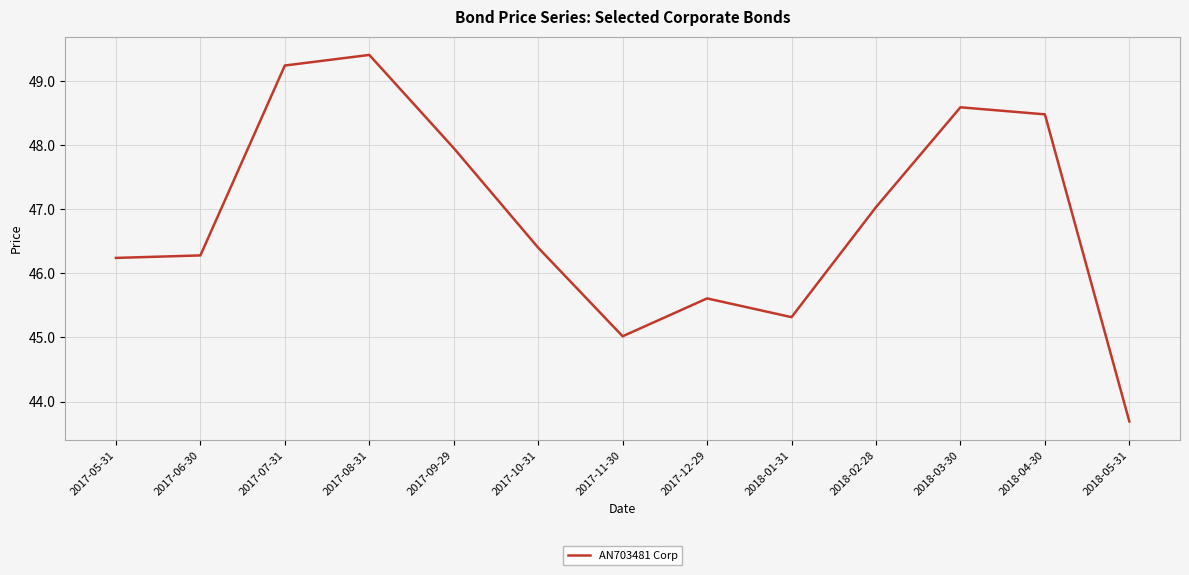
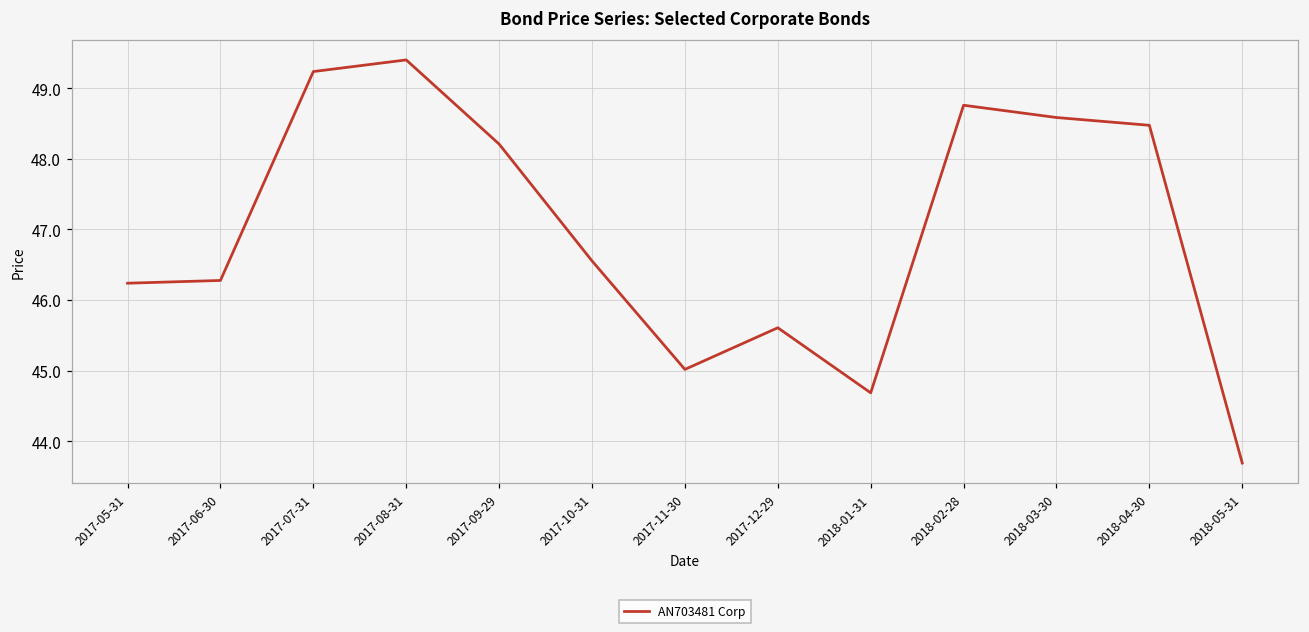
  {
    "2017-05-31": 46.2,
    "2017-06-30": 46.3,
    "2017-07-31": 49.2,
    "2017-08-31": 49.4,
-   "2017-09-29": 48.0,
-   "2017-10-31": 46.4,
+   "2017-09-29": 48.2,
+   "2017-10-31": 46.6,
    "2017-11-30": 45.0,
    "2017-12-29": 45.6,
-   "2018-01-31": 45.3,
-   "2018-02-28": 47.0,
+   "2018-01-31": 44.7,
+   "2018-02-28": 48.8,
    "2018-03-30": 48.6,
    "2018-04-30": 48.5,
    "2018-05-31": 43.7
  }
